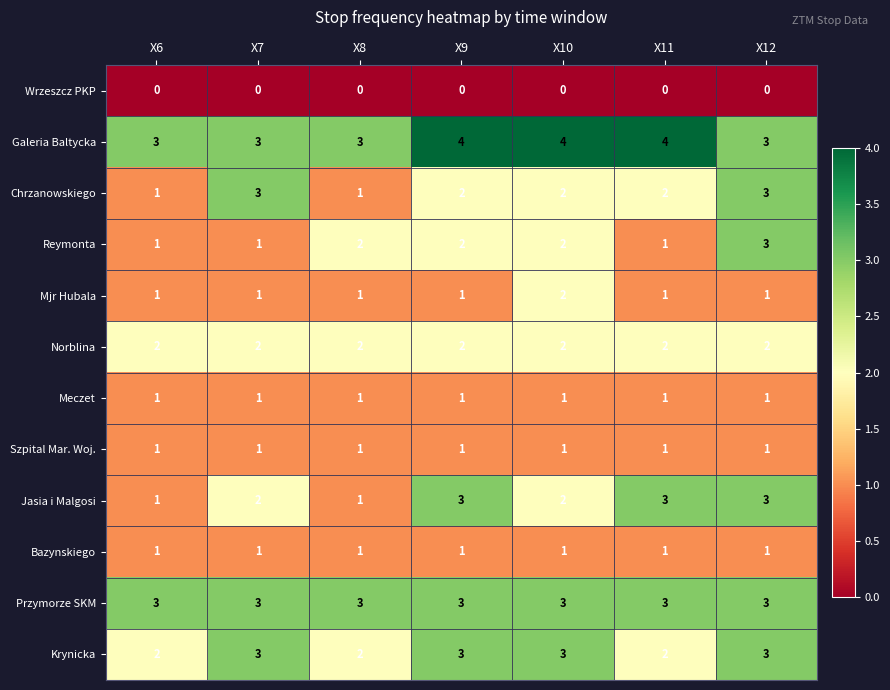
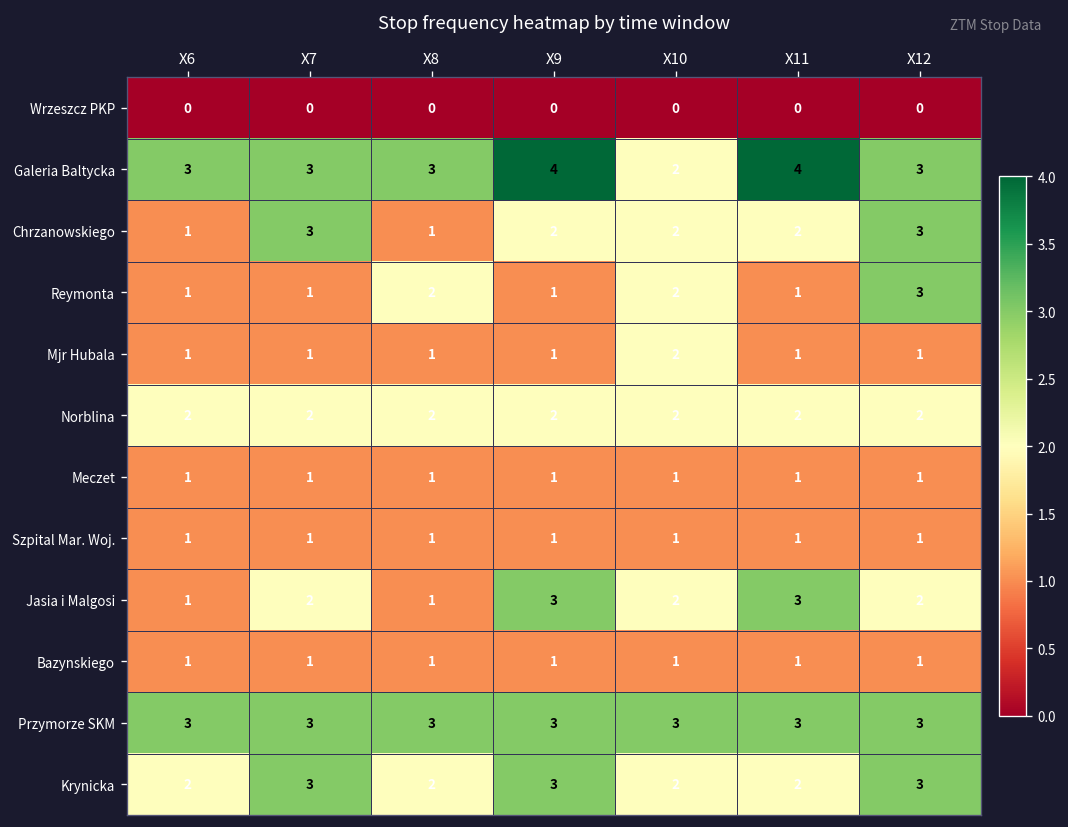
  {
    "Wrzeszcz PKP": {
      "X6": 0,
      "X7": 0,
      "X8": 0,
      "X9": 0,
      "X10": 0,
      "X11": 0,
      "X12": 0
    },
    "Galeria Baltycka": {
      "X6": 3,
      "X7": 3,
      "X8": 3,
      "X9": 4,
-     "X10": 4,
+     "X10": 2,
      "X11": 4,
      "X12": 3
    },
    "Chrzanowskiego": {
      "X6": 1,
      "X7": 3,
      "X8": 1,
      "X9": 2,
      "X10": 2,
      "X11": 2,
      "X12": 3
    },
    "Reymonta": {
      "X6": 1,
      "X7": 1,
      "X8": 2,
-     "X9": 2,
+     "X9": 1,
      "X10": 2,
      "X11": 1,
      "X12": 3
    },
    "Mjr Hubala": {
      "X6": 1,
      "X7": 1,
      "X8": 1,
      "X9": 1,
      "X10": 2,
      "X11": 1,
      "X12": 1
    },
    "Norblina": {
      "X6": 2,
      "X7": 2,
      "X8": 2,
      "X9": 2,
      "X10": 2,
      "X11": 2,
      "X12": 2
    },
    "Meczet": {
      "X6": 1,
      "X7": 1,
      "X8": 1,
      "X9": 1,
      "X10": 1,
      "X11": 1,
      "X12": 1
    },
    "Szpital Mar. Woj.": {
      "X6": 1,
      "X7": 1,
      "X8": 1,
      "X9": 1,
      "X10": 1,
      "X11": 1,
      "X12": 1
    },
    "Jasia i Malgosi": {
      "X6": 1,
      "X7": 2,
      "X8": 1,
      "X9": 3,
      "X10": 2,
      "X11": 3,
-     "X12": 3
+     "X12": 2
    },
    "Bazynskiego": {
      "X6": 1,
      "X7": 1,
      "X8": 1,
      "X9": 1,
      "X10": 1,
      "X11": 1,
      "X12": 1
    },
    "Przymorze SKM": {
      "X6": 3,
      "X7": 3,
      "X8": 3,
      "X9": 3,
      "X10": 3,
      "X11": 3,
      "X12": 3
    },
    "Krynicka": {
      "X6": 2,
      "X7": 3,
      "X8": 2,
      "X9": 3,
-     "X10": 3,
+     "X10": 2,
      "X11": 2,
      "X12": 3
    }
  }
